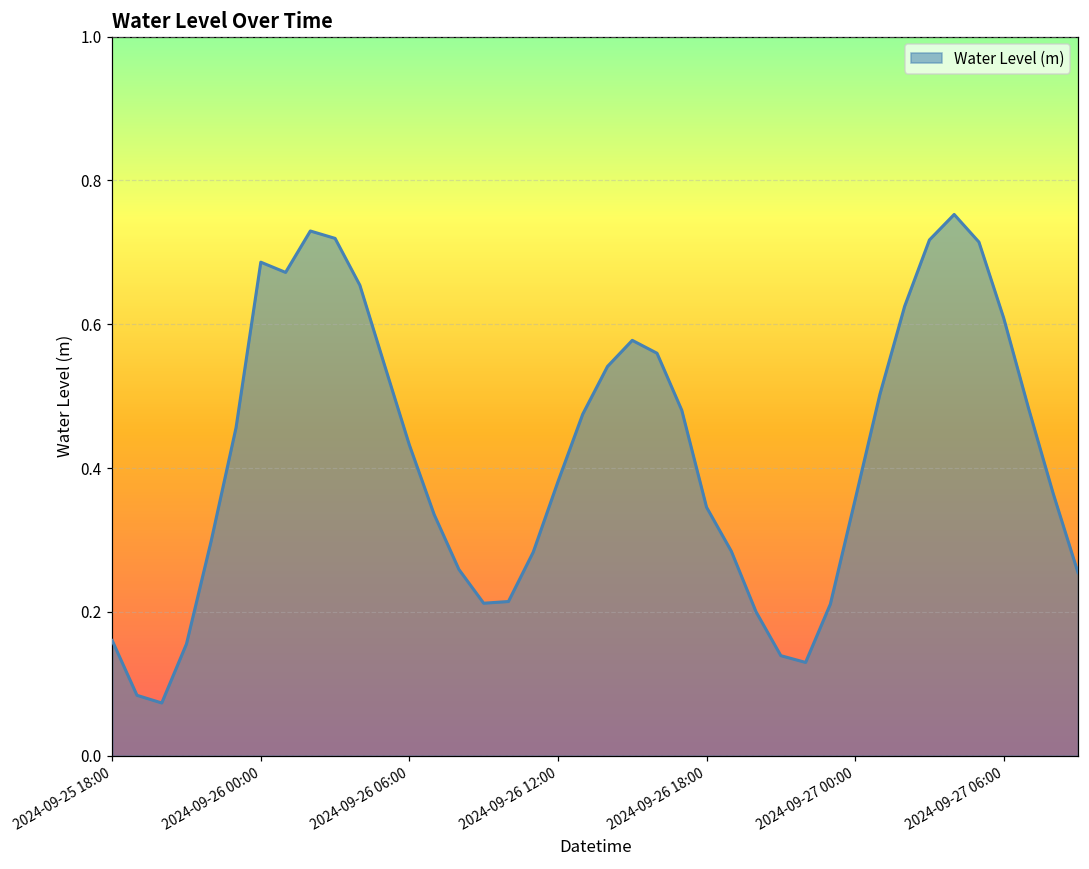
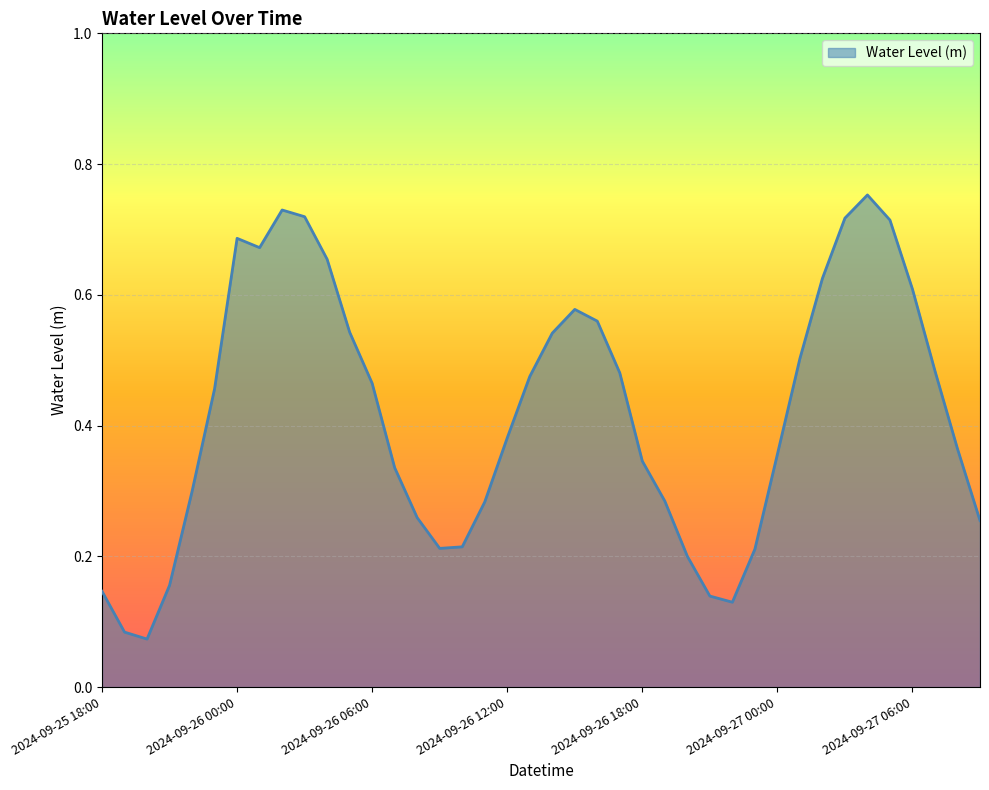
  {
-   "2024-09-25 18:00": 0.16,
+   "2024-09-25 18:00": 0.15,
    "2024-09-26 00:00": 0.69,
-   "2024-09-26 06:00": 0.43,
+   "2024-09-26 06:00": 0.46,
    "2024-09-26 12:00": 0.38,
    "2024-09-26 18:00": 0.35,
    "2024-09-27 00:00": 0.36,
    "2024-09-27 06:00": 0.61
  }
